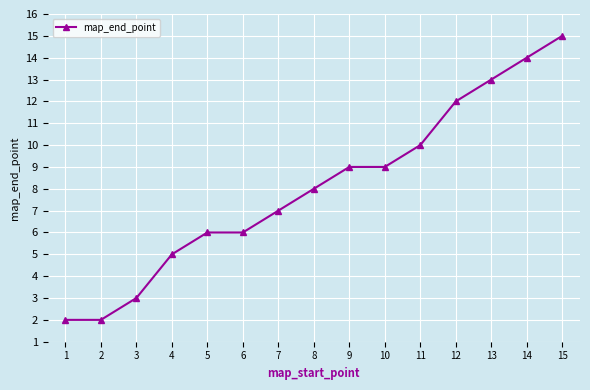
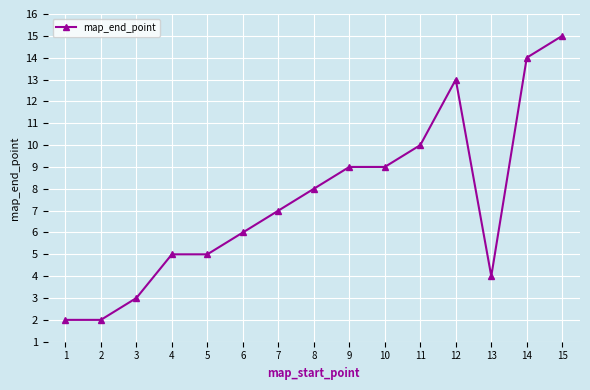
  {
    "1": 2,
    "2": 2,
    "3": 3,
    "4": 5,
-   "5": 6,
+   "5": 5,
    "6": 6,
    "7": 7,
    "8": 8,
    "9": 9,
    "10": 9,
    "11": 10,
-   "12": 12,
-   "13": 13,
+   "12": 13,
+   "13": 4,
    "14": 14,
    "15": 15
  }
